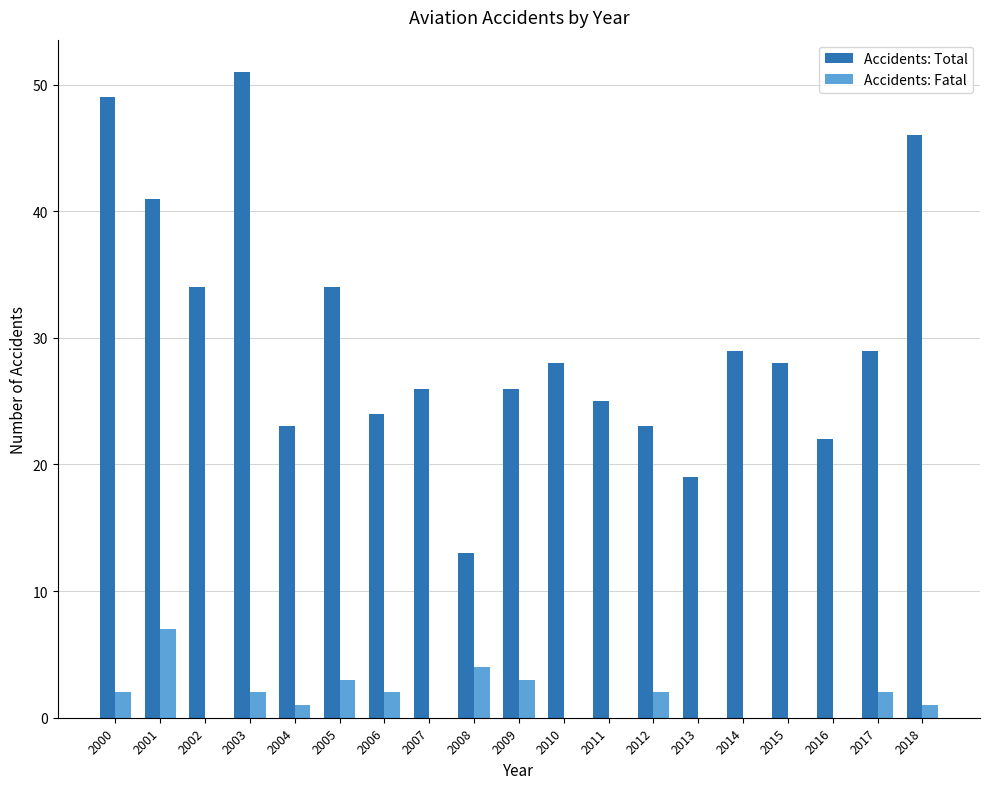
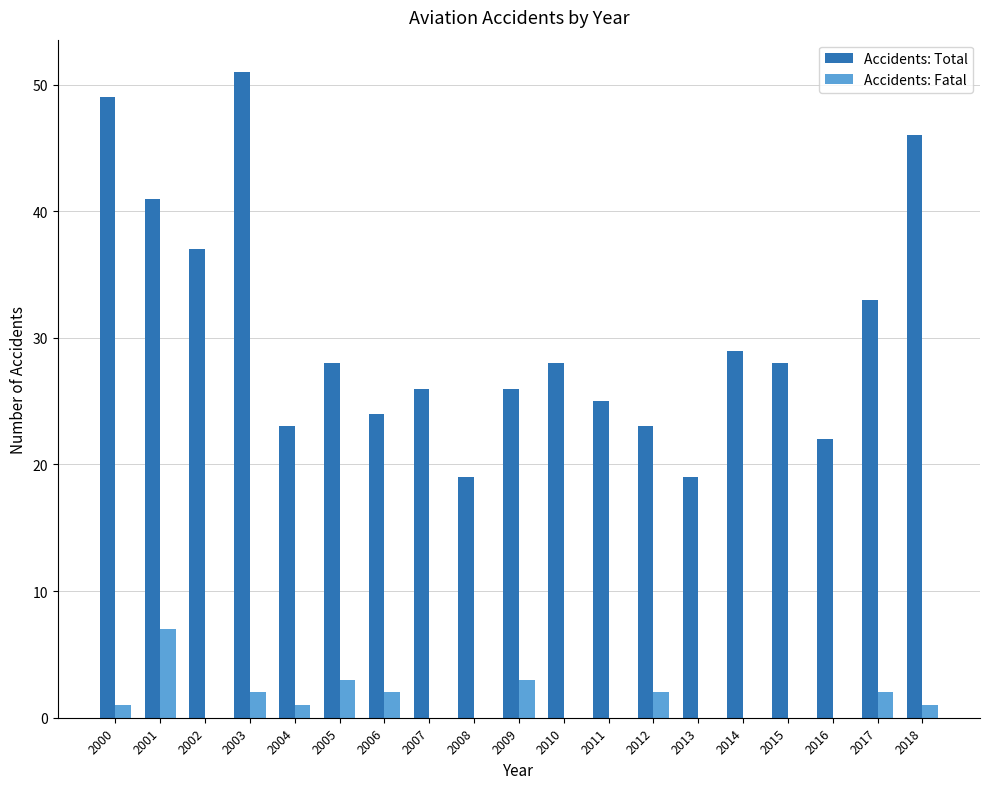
  {
    "Accidents: Total": {
      "2000": 49,
      "2001": 41,
-     "2002": 34,
+     "2002": 37,
      "2003": 51,
      "2004": 23,
-     "2005": 34,
+     "2005": 28,
      "2006": 24,
      "2007": 26,
-     "2008": 13,
+     "2008": 19,
      "2009": 26,
      "2010": 28,
      "2011": 25,
      "2012": 23,
      "2013": 19,
      "2014": 29,
      "2015": 28,
      "2016": 22,
-     "2017": 29,
+     "2017": 33,
      "2018": 46
    },
    "Accidents: Fatal": {
-     "2000": 2,
+     "2000": 1,
      "2001": 7,
      "2002": 0,
      "2003": 2,
      "2004": 1,
      "2005": 3,
      "2006": 2,
      "2007": 0,
-     "2008": 4,
+     "2008": 0,
      "2009": 3,
      "2010": 0,
      "2011": 0,
      "2012": 2,
      "2013": 0,
      "2014": 0,
      "2015": 0,
      "2016": 0,
      "2017": 2,
      "2018": 1
    }
  }
